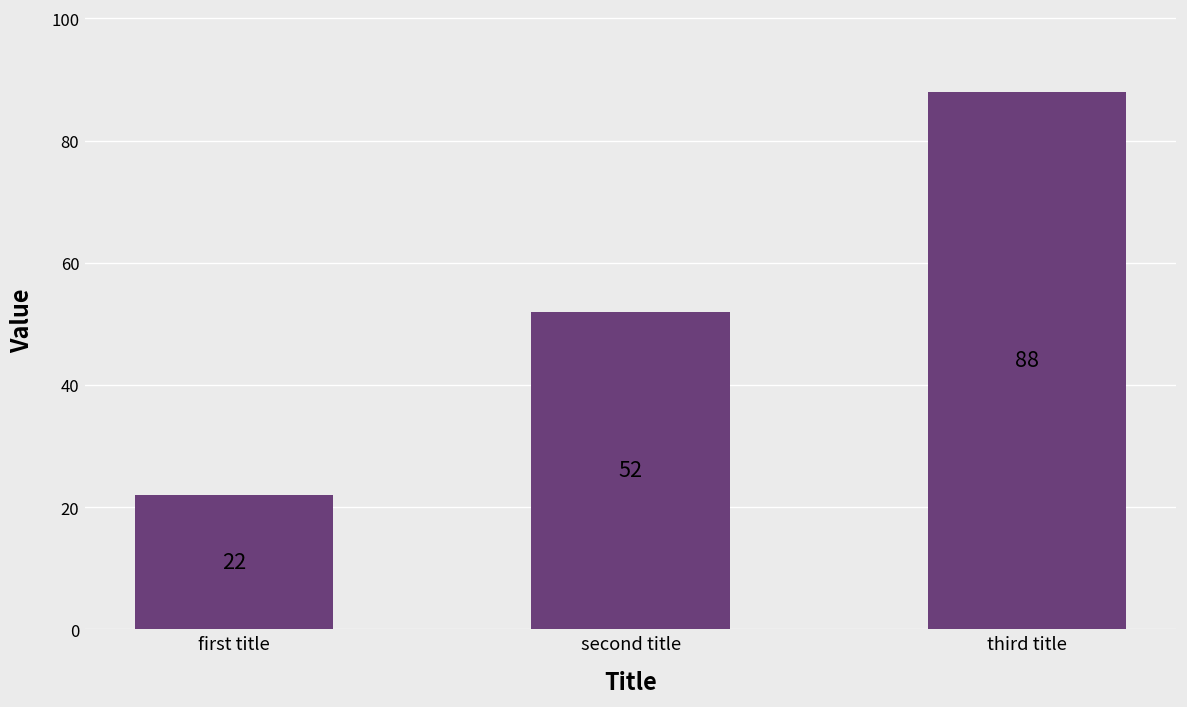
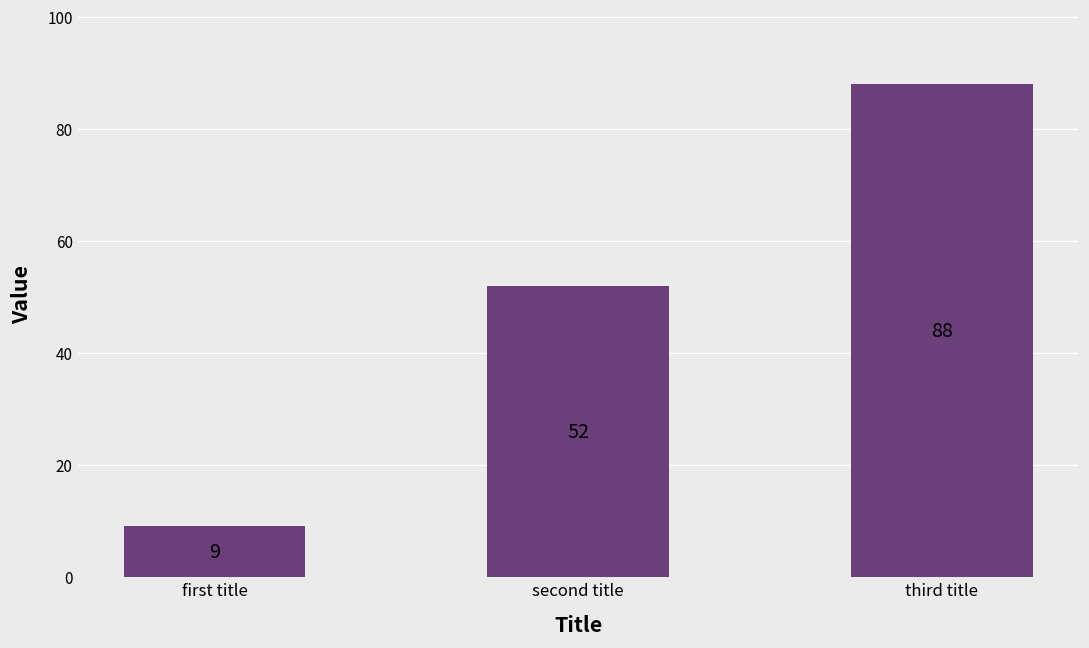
  {
-   "first title": 22,
+   "first title": 9,
    "second title": 52,
    "third title": 88
  }
